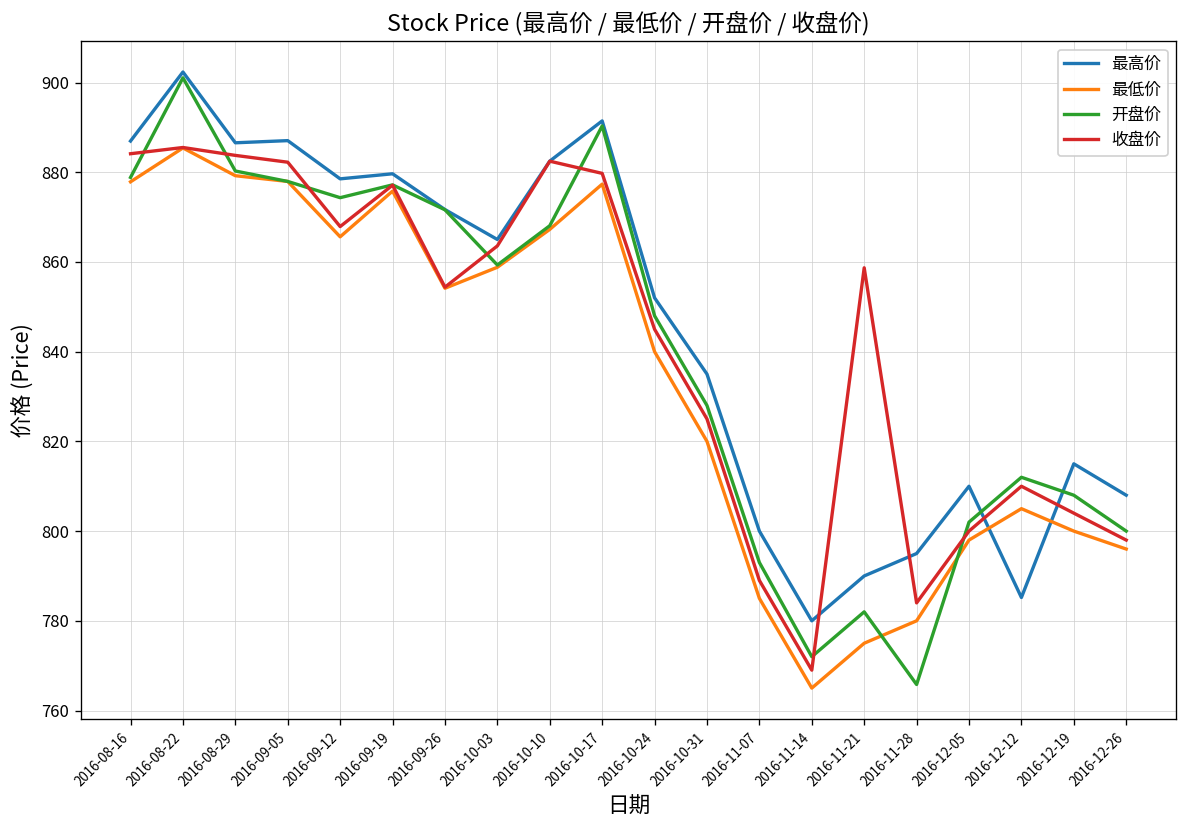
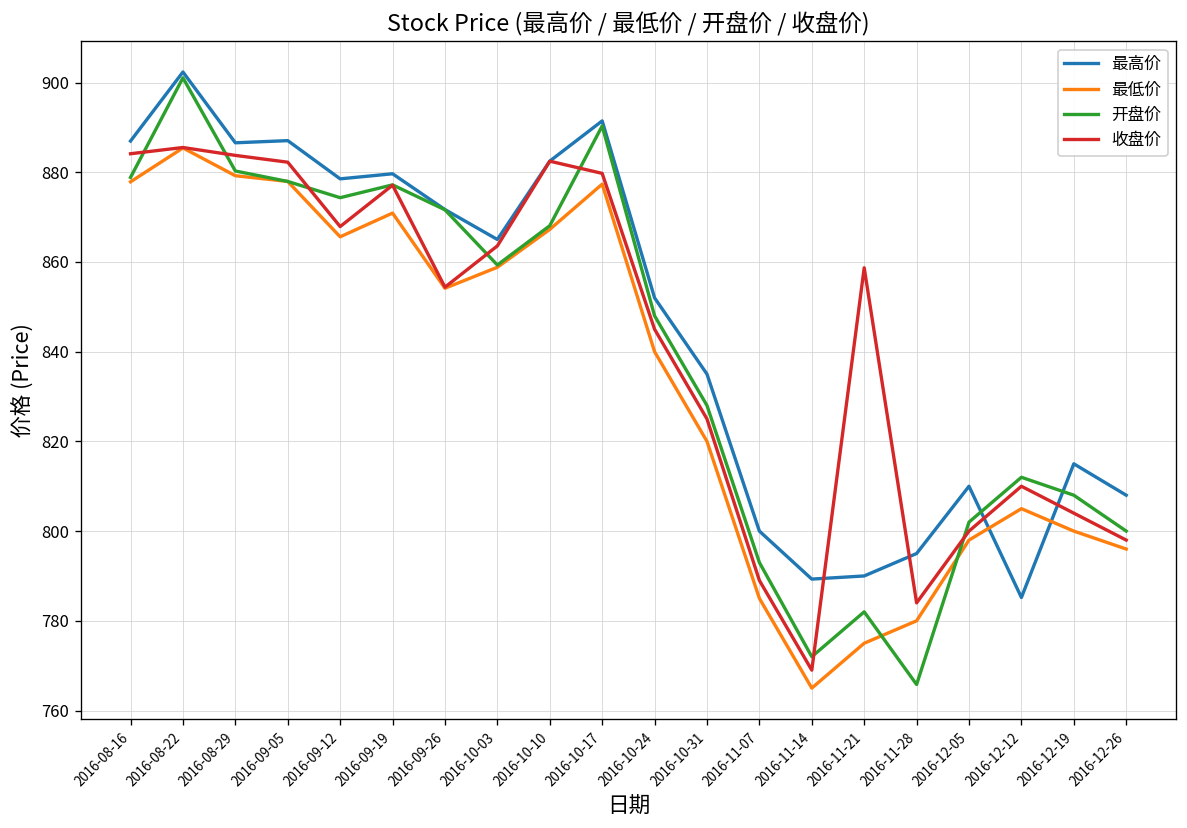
  {
    "最高价": {
      "2016-08-16": 887,
      "2016-08-22": 902,
      "2016-08-29": 887,
      "2016-09-05": 887,
      "2016-09-12": 879,
      "2016-09-19": 880,
      "2016-10-03": 865,
      "2016-10-17": 891,
      "2016-10-24": 852,
      "2016-10-31": 835,
      "2016-11-07": 800,
-     "2016-11-14": 780,
+     "2016-11-14": 789,
      "2016-11-21": 790,
      "2016-11-28": 795,
      "2016-12-05": 810,
      "2016-12-12": 785,
      "2016-12-19": 815,
      "2016-12-26": 808
    },
    "最低价": {
      "2016-08-16": 878,
      "2016-08-29": 879,
      "2016-09-12": 866,
-     "2016-09-19": 876,
+     "2016-09-19": 871,
      "2016-10-10": 867,
      "2016-10-17": 877,
      "2016-10-24": 840,
      "2016-10-31": 820,
      "2016-11-07": 785,
      "2016-11-14": 765,
      "2016-11-21": 775,
      "2016-11-28": 780,
      "2016-12-05": 798,
      "2016-12-12": 805,
      "2016-12-19": 800,
      "2016-12-26": 796
    },
    "开盘价": {
      "2016-08-16": 879,
      "2016-08-22": 901,
      "2016-08-29": 880,
      "2016-09-12": 874,
      "2016-10-10": 868,
      "2016-10-17": 890,
      "2016-10-24": 848,
      "2016-10-31": 828,
      "2016-11-07": 793,
      "2016-11-14": 772,
      "2016-11-21": 782,
      "2016-11-28": 766,
      "2016-12-05": 802,
      "2016-12-12": 812,
      "2016-12-19": 808,
      "2016-12-26": 800
    },
    "收盘价": {
      "2016-08-16": 884,
      "2016-08-29": 884,
      "2016-09-05": 882,
      "2016-09-12": 868,
      "2016-10-03": 864,
      "2016-10-17": 880,
      "2016-10-24": 845,
      "2016-10-31": 825,
      "2016-11-07": 789,
      "2016-11-14": 769,
      "2016-11-21": 859,
      "2016-11-28": 784,
      "2016-12-05": 800,
      "2016-12-12": 810,
      "2016-12-19": 804,
      "2016-12-26": 798
    }
  }
